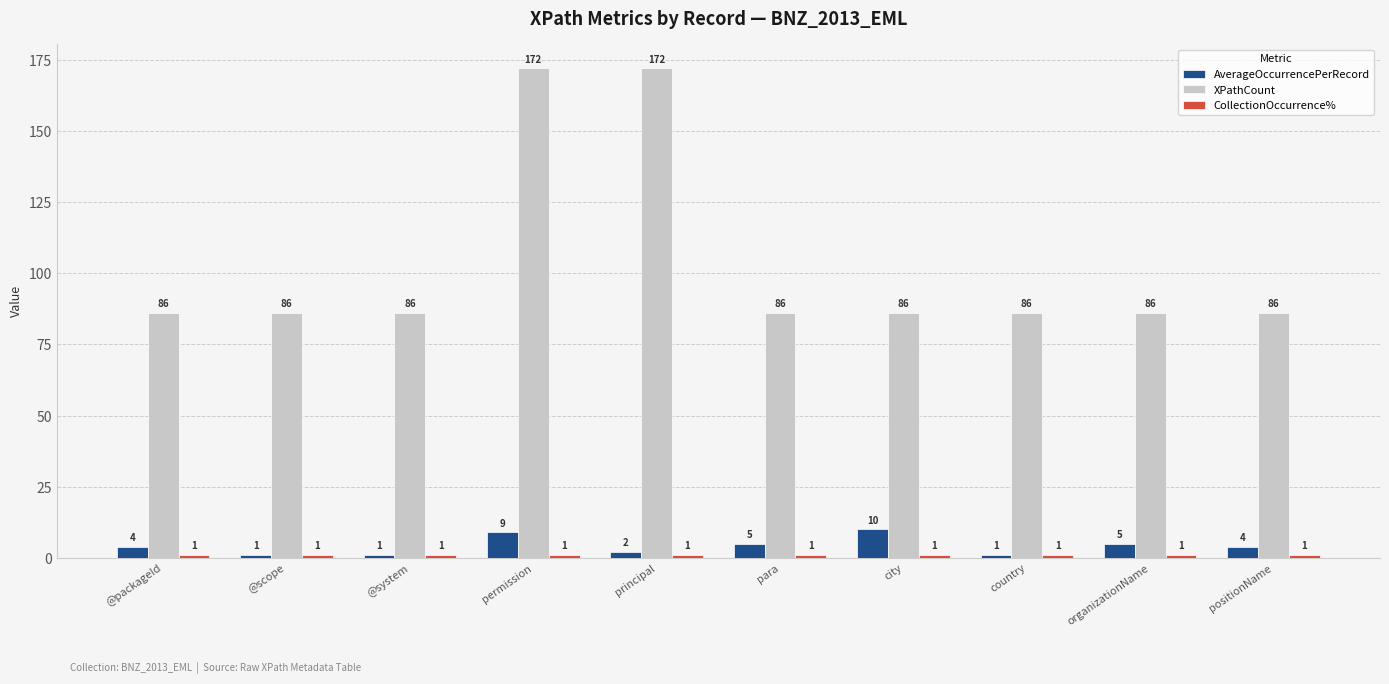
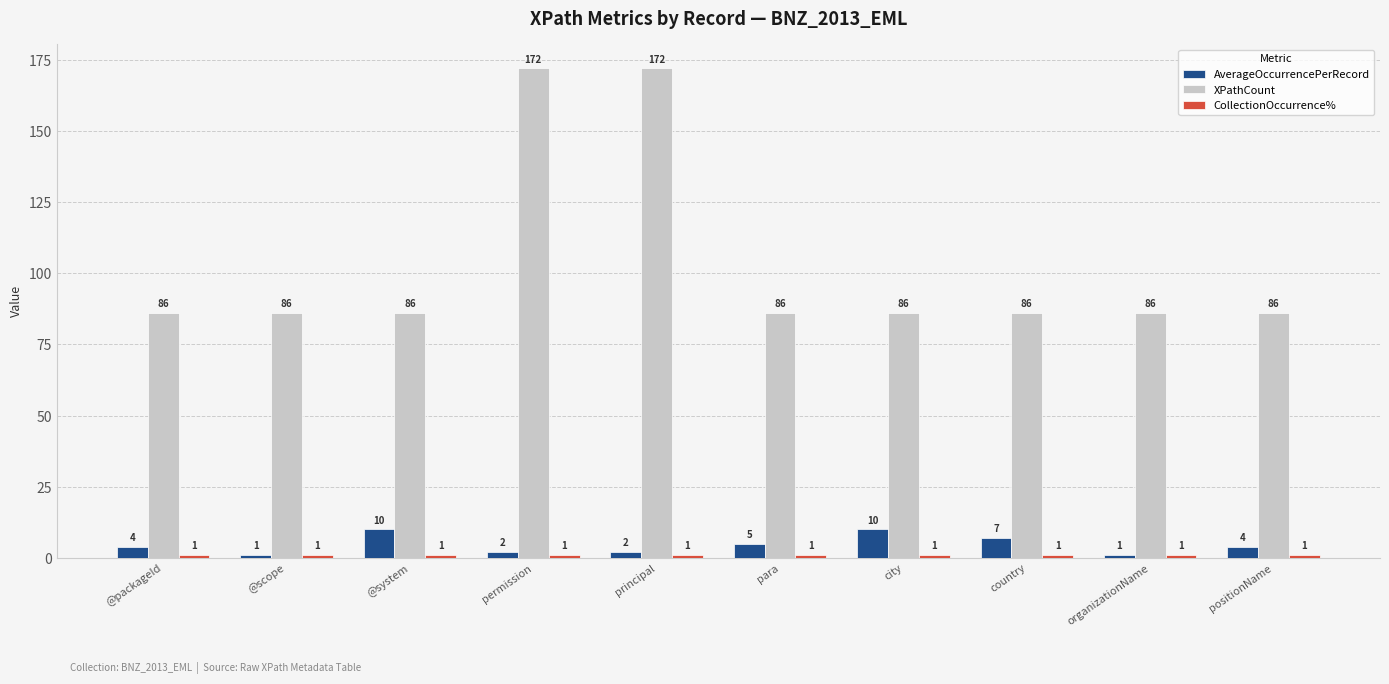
  {
    "AverageOccurrencePerRecord": {
      "@packageId": 4,
      "@scope": 1,
-     "@system": 1,
-     "permission": 9,
+     "@system": 10,
+     "permission": 2,
      "principal": 2,
      "para": 5,
      "city": 10,
-     "country": 1,
-     "organizationName": 5,
+     "country": 7,
+     "organizationName": 1,
      "positionName": 4
    },
    "XPathCount": {
      "@packageId": 86,
      "@scope": 86,
      "@system": 86,
      "permission": 172,
      "principal": 172,
      "para": 86,
      "city": 86,
      "country": 86,
      "organizationName": 86,
      "positionName": 86
    },
    "CollectionOccurrence%": {
      "@packageId": 1,
      "@scope": 1,
      "@system": 1,
      "permission": 1,
      "principal": 1,
      "para": 1,
      "city": 1,
      "country": 1,
      "organizationName": 1,
      "positionName": 1
    }
  }
